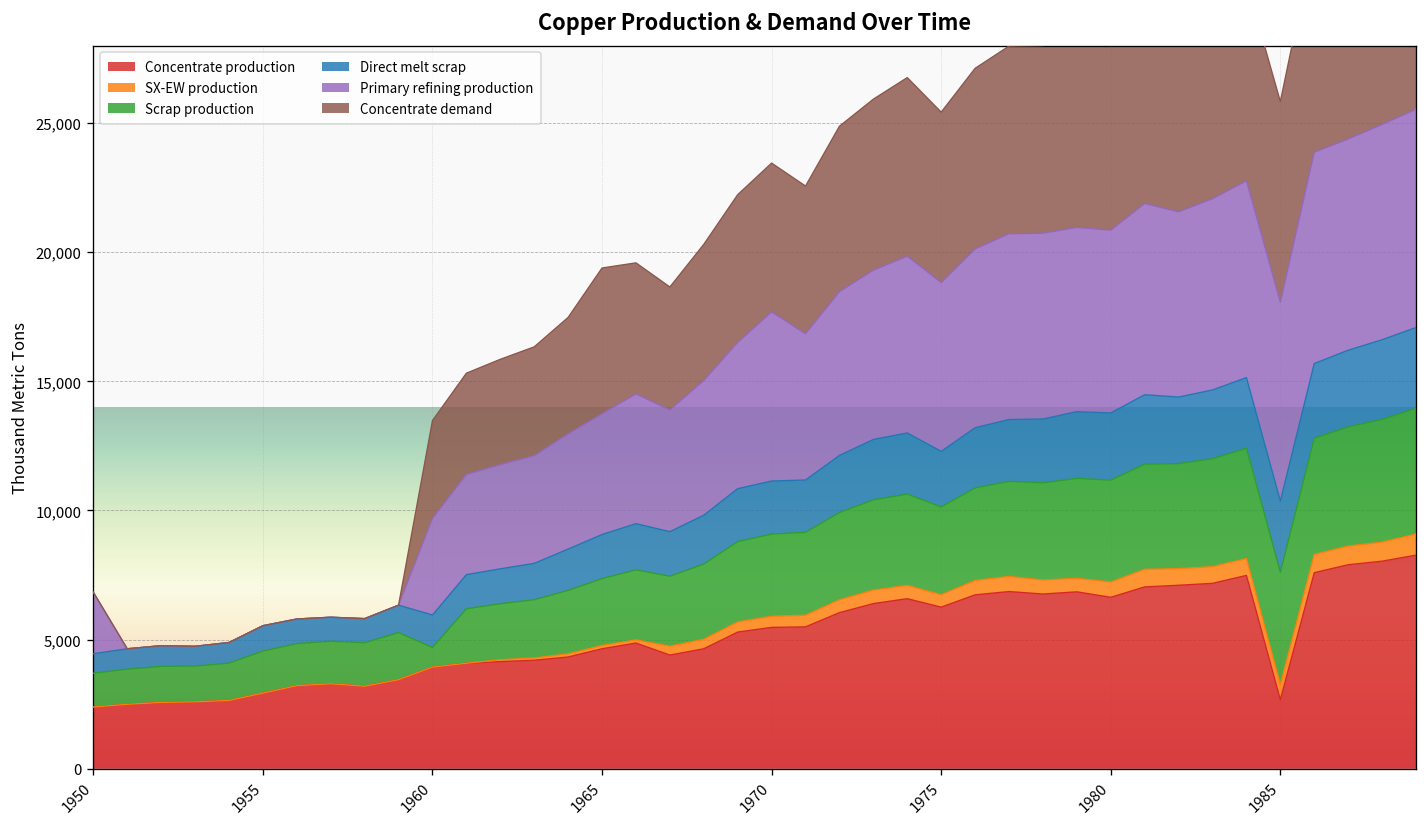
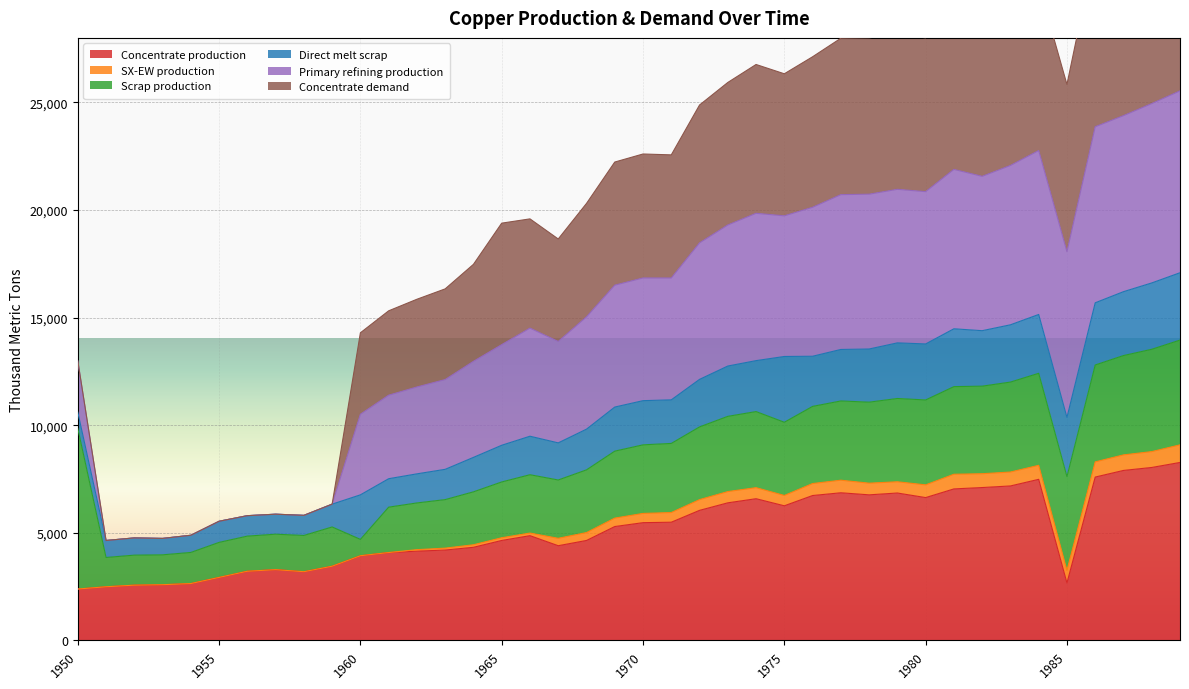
  {
    "Concentrate production": {
      "1965": "4,600",
      "1970": "5,500",
      "1975": "6,300",
      "1980": "6,600",
      "1985": "2,700"
    },
    "SX-EW production": {
      "1965": "100",
      "1970": "400",
      "1975": "500",
      "1980": "600",
      "1985": "600"
    },
    "Scrap production": {
-     "1950": "1,300",
+     "1950": "7,500",
      "1955": "1,600",
      "1960": "800",
      "1965": "2,600",
      "1970": "3,200",
      "1975": "3,400",
      "1980": "3,900",
      "1985": "4,400"
    },
    "Direct melt scrap": {
      "1950": "800",
-     "1960": "1,300",
+     "1960": "2,100",
      "1965": "1,700",
      "1970": "2,100",
-     "1975": "2,200",
+     "1975": "3,100",
      "1980": "2,600",
      "1985": "2,800"
    },
    "Primary refining production": {
      "1960": "3,700",
      "1965": "4,700",
-     "1970": "6,600",
+     "1970": "5,700",
      "1975": "6,500",
      "1980": "7,100",
      "1985": "7,700"
    },
    "Concentrate demand": {
      "1960": "3,800",
      "1965": "5,600",
      "1970": "5,800",
      "1975": "6,600",
      "1980": "7,100",
      "1985": "7,800"
    }
  }
